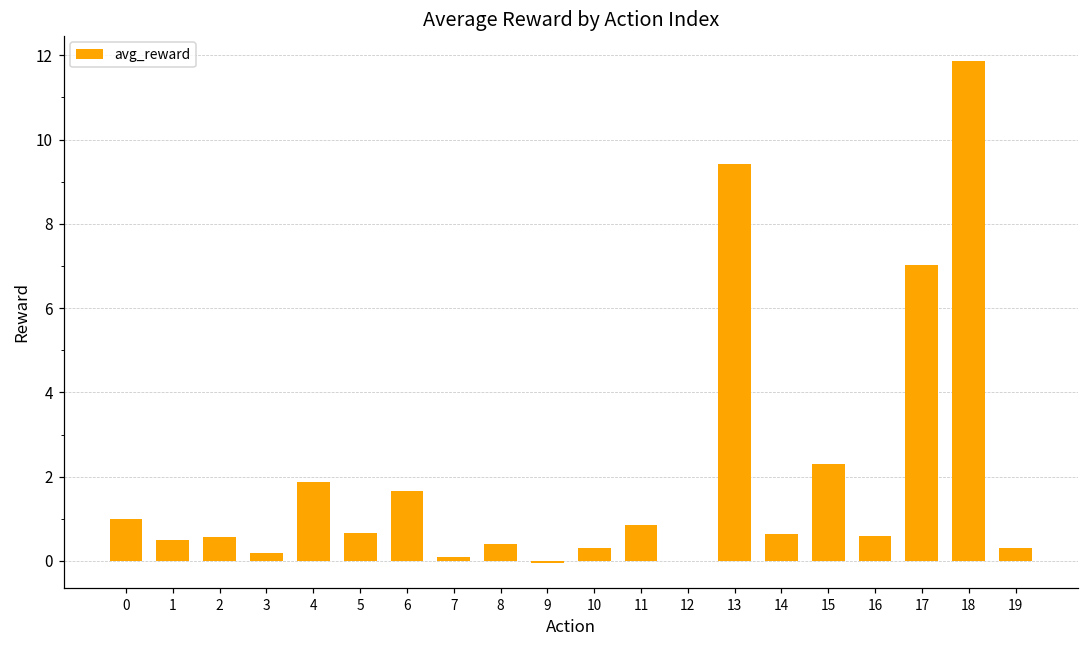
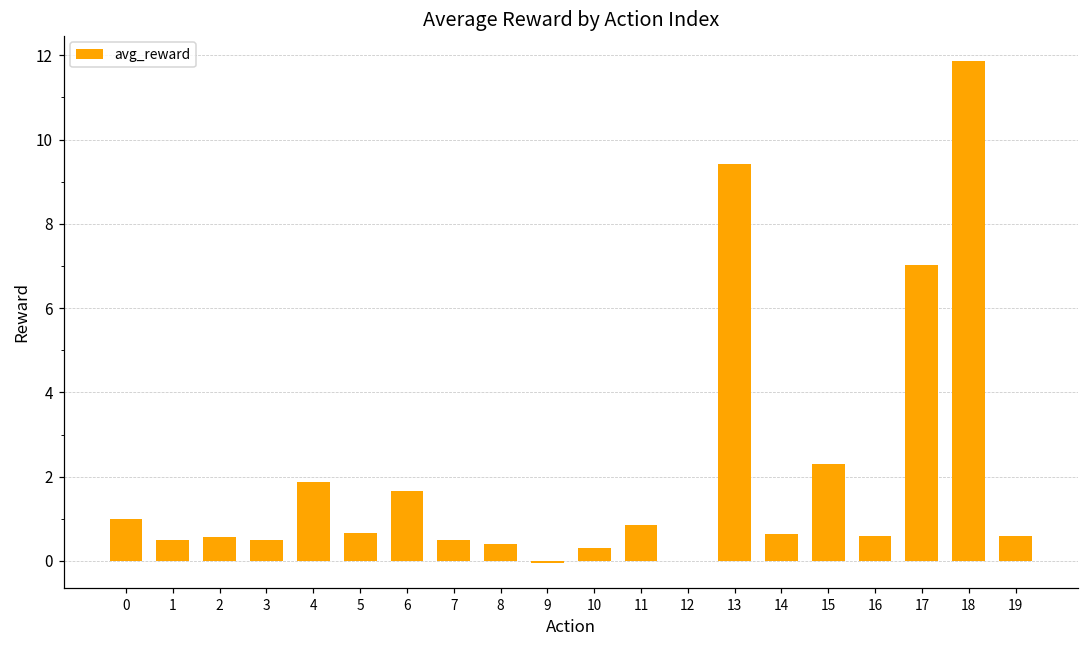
  {
    "0": 1.0,
    "1": 0.5,
    "2": 0.6,
-   "3": 0.2,
+   "3": 0.5,
    "4": 1.9,
    "5": 0.7,
    "6": 1.7,
-   "7": 0.1,
+   "7": 0.5,
    "8": 0.4,
    "10": 0.3,
    "11": 0.9,
    "13": 9.4,
    "14": 0.6,
    "15": 2.3,
    "16": 0.6,
    "17": 7.0,
    "18": 11.9,
-   "19": 0.3
+   "19": 0.6
  }
